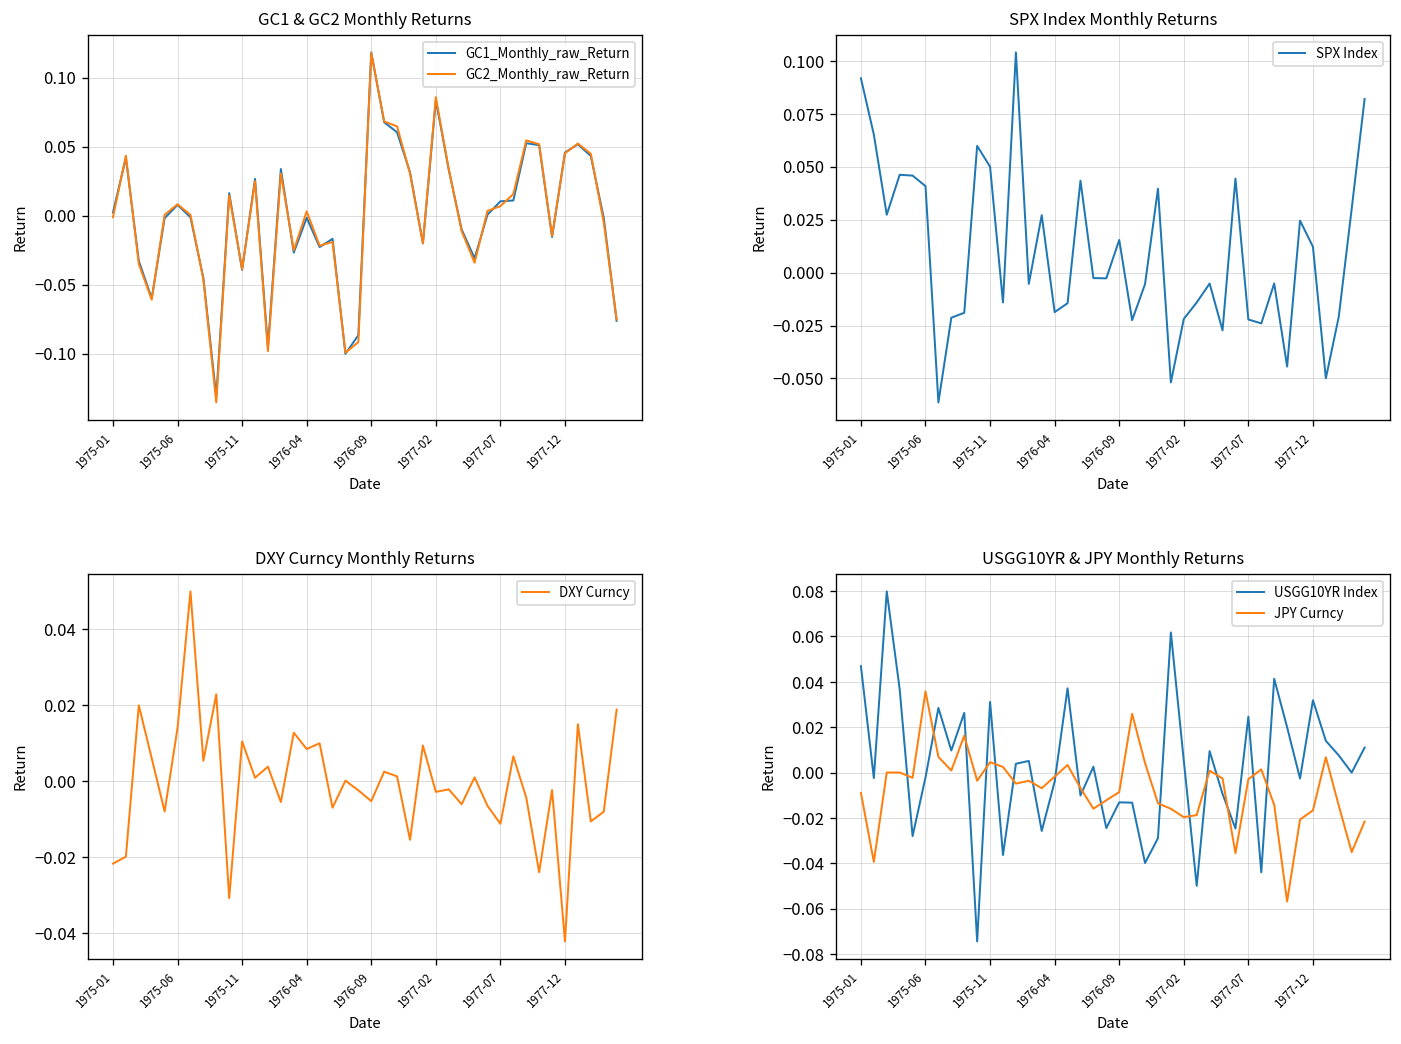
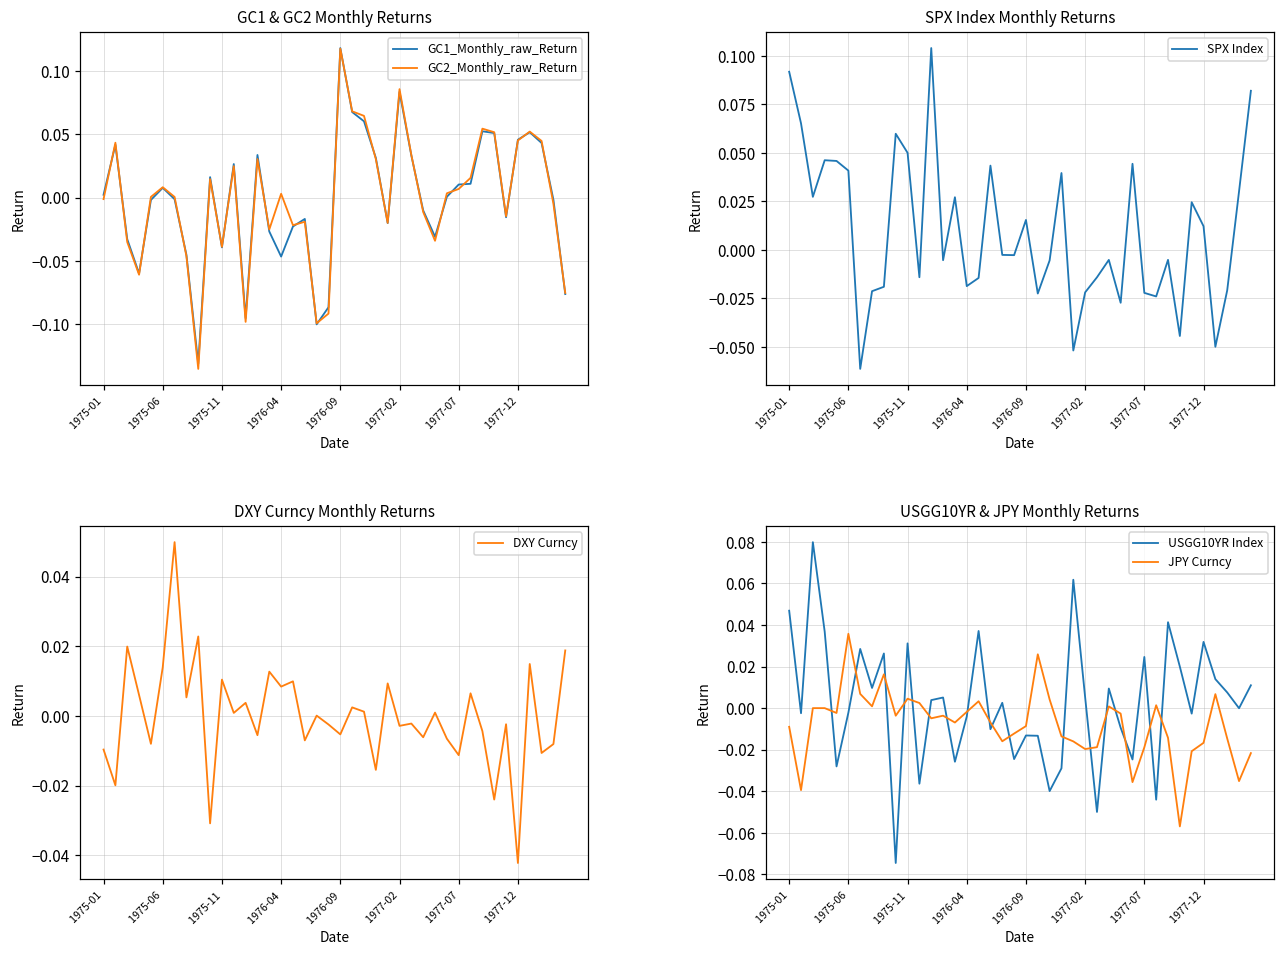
  {
    "GC1 & GC2 Monthly Returns": {
      "GC1_Monthly_raw_Return": {
        "1975-01": 0.002,
-       "1976-04": -0.002,
+       "1976-04": -0.047,
        "1977-07": 0.010
      },
      "GC2_Monthly_raw_Return": {
        "1975-01": -0.001,
        "1976-04": 0.003,
        "1977-07": 0.007
      }
    },
    "SPX Index Monthly Returns": {
      "1975-01": 0.092,
      "1975-06": 0.041,
      "1975-11": 0.050,
      "1976-04": -0.019,
      "1976-09": 0.015,
      "1977-02": -0.022,
      "1977-07": -0.022,
      "1977-12": 0.012
    },
    "DXY Curncy Monthly Returns": {
-     "1975-01": -0.022,
+     "1975-01": -0.010,
      "1975-06": 0.014,
      "1975-11": 0.010,
      "1976-04": 0.008,
      "1976-09": -0.005,
      "1977-02": -0.003,
      "1977-07": -0.011,
      "1977-12": -0.042
    },
    "USGG10YR & JPY Monthly Returns": {
      "USGG10YR Index": {
        "1975-01": 0.047,
        "1975-06": -0.002,
        "1975-11": 0.031,
        "1976-04": -0.004,
        "1976-09": -0.013,
        "1977-02": 0.005,
        "1977-07": 0.025,
        "1977-12": 0.032
      },
      "JPY Curncy": {
        "1975-01": -0.009,
        "1975-06": 0.036,
        "1975-11": 0.005,
        "1976-04": -0.002,
        "1976-09": -0.009,
        "1977-02": -0.020,
-       "1977-07": -0.003,
+       "1977-07": -0.019,
        "1977-12": -0.017
      }
    }
  }
